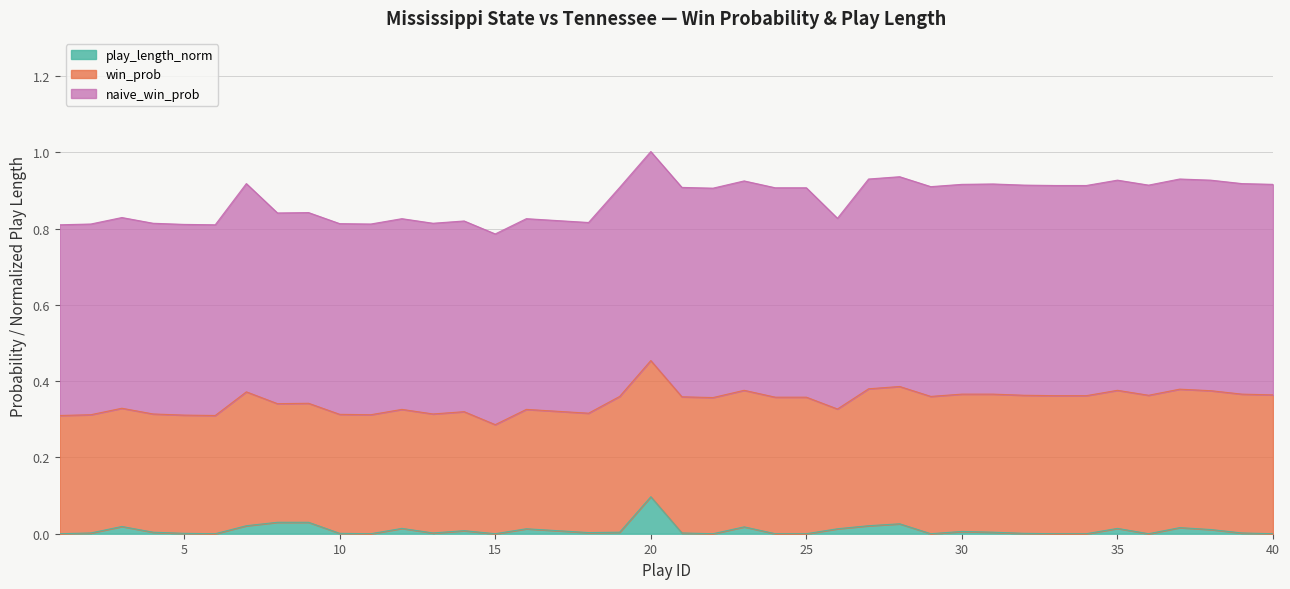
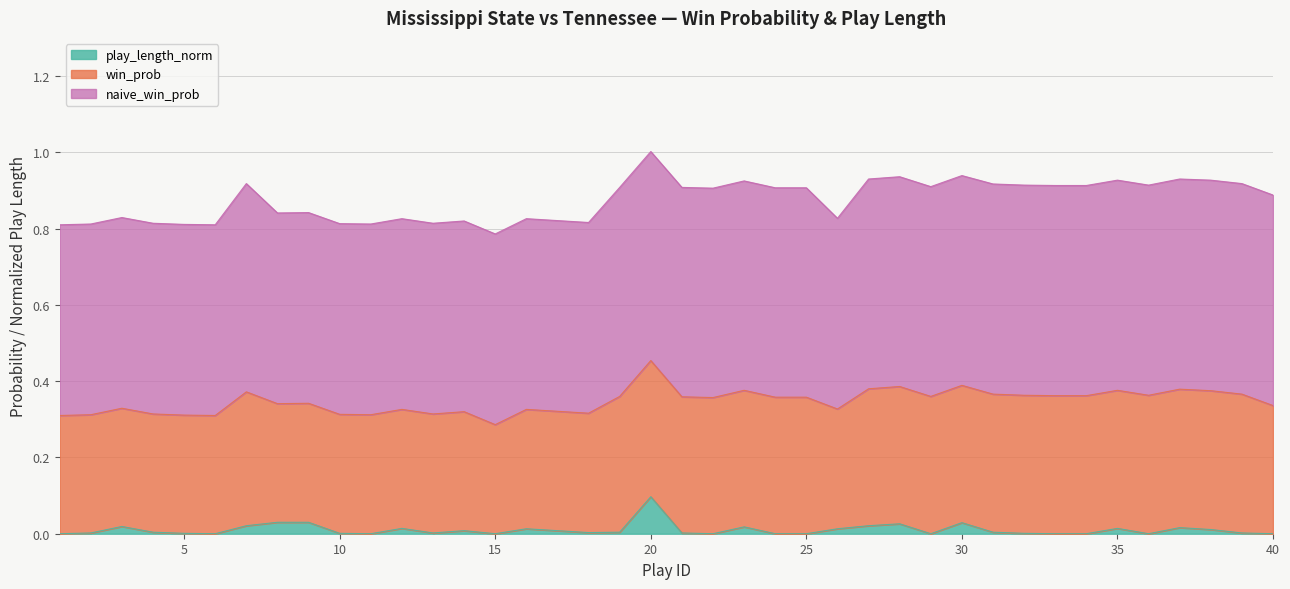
  {
    "play_length_norm": {
      "5": 0.00,
      "10": 0.00,
      "15": 0.00,
      "20": 0.10,
      "25": 0.00,
-     "30": 0.01,
+     "30": 0.03,
      "35": 0.01,
      "40": 0.00
    },
    "win_prob": {
      "5": 0.31,
      "10": 0.31,
      "15": 0.29,
      "20": 0.36,
      "25": 0.36,
      "30": 0.36,
      "35": 0.36,
-     "40": 0.36
+     "40": 0.34
    },
    "naive_win_prob": {
      "5": 0.50,
      "10": 0.50,
      "15": 0.50,
      "20": 0.55,
      "25": 0.55,
      "30": 0.55,
      "35": 0.55,
      "40": 0.55
    }
  }
